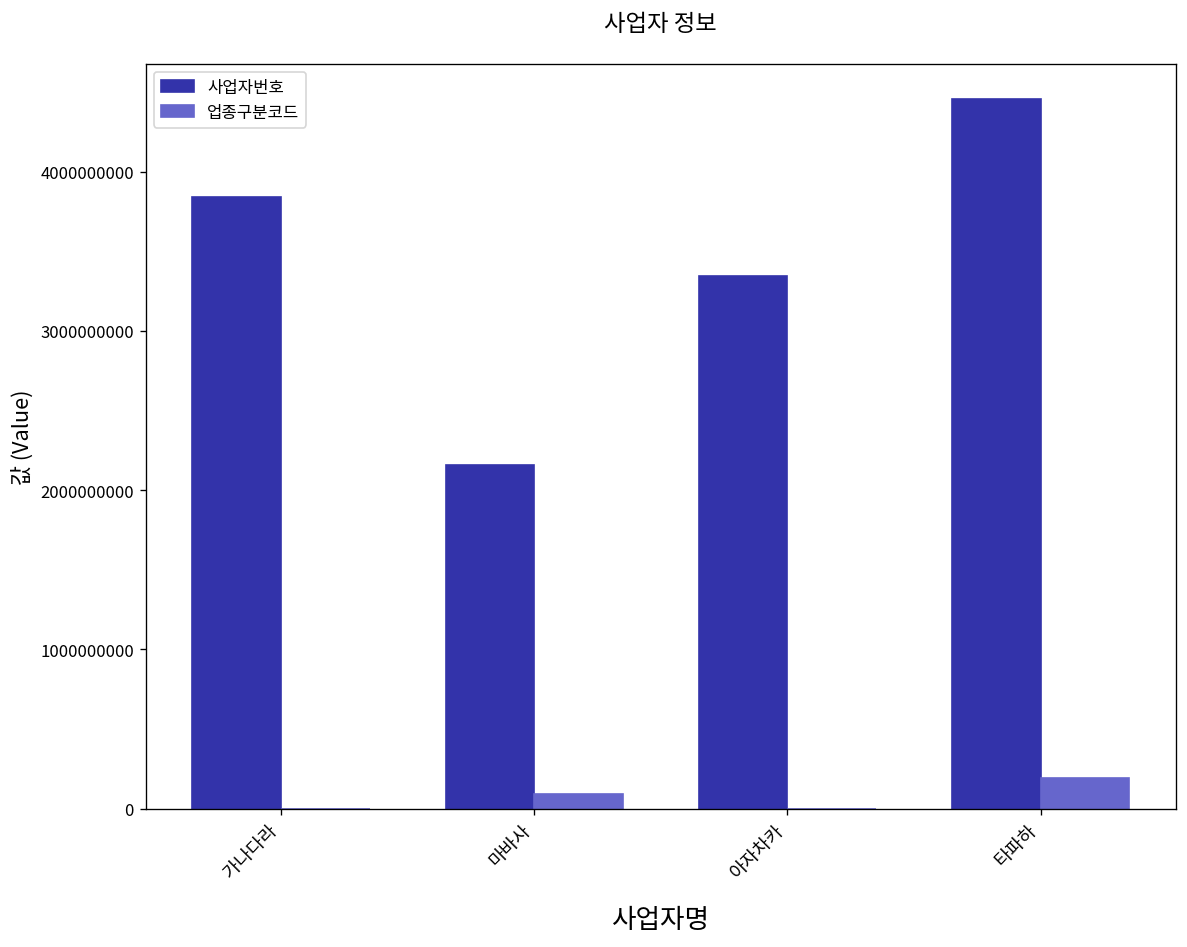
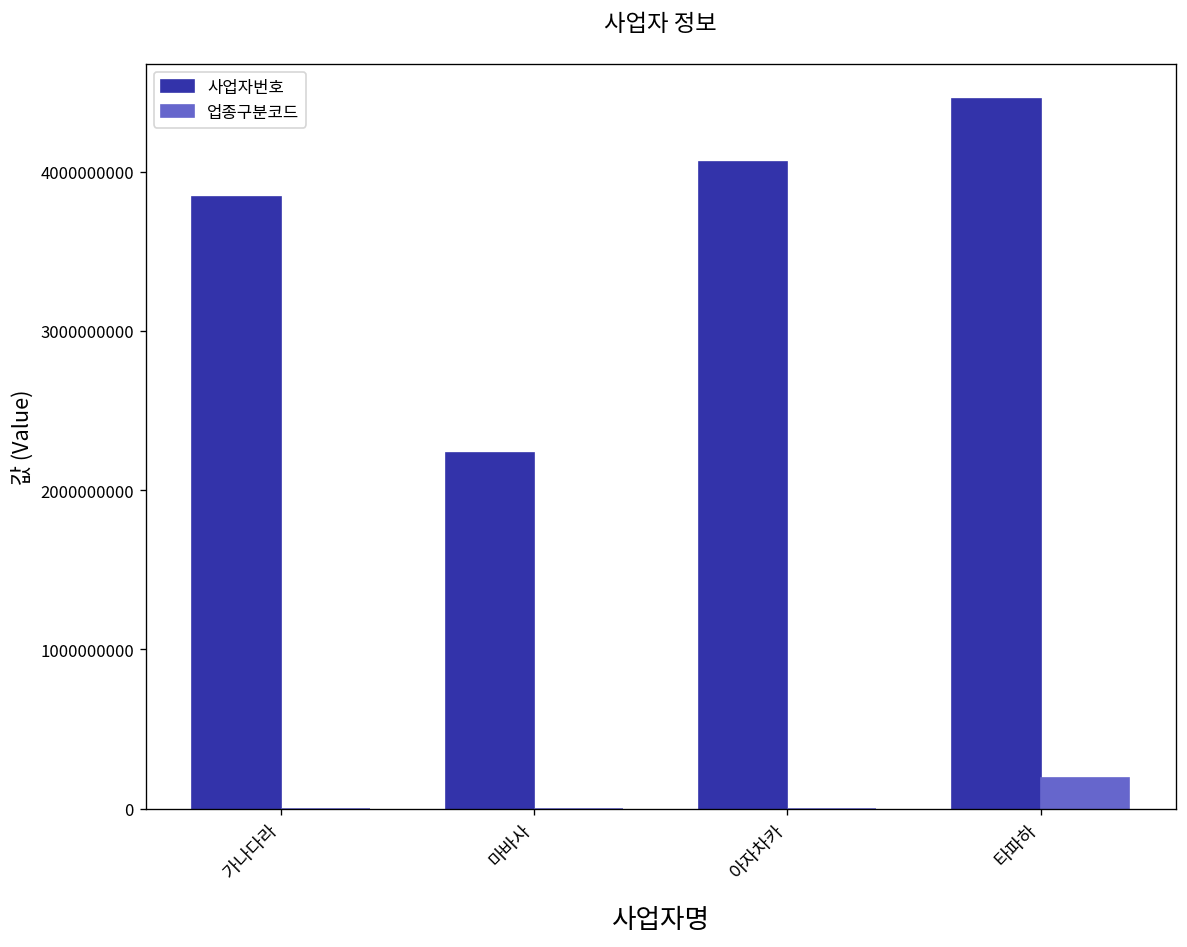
  {
    "사업자번호": {
      "가나다라": 3840000000,
-     "마바사": 2160000000,
-     "아자차카": 3340000000,
+     "마바사": 2230000000,
+     "아자차카": 4060000000,
      "타파하": 4460000000
    },
    "업종구분코드": {
      "가나다라": 0,
-     "마바사": 90000000,
+     "마바사": 0,
      "아자차카": 0,
      "타파하": 190000000
    }
  }
